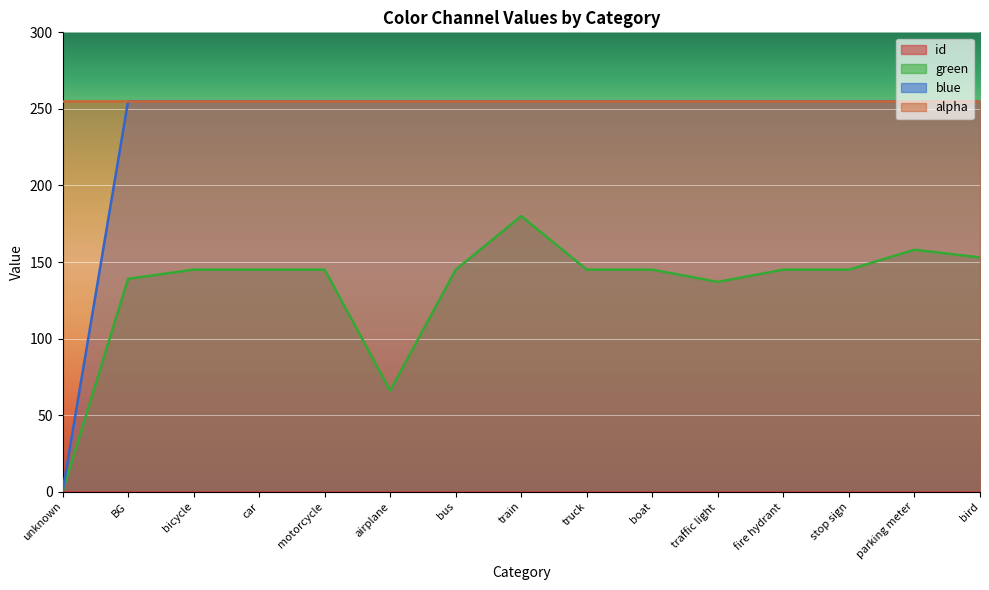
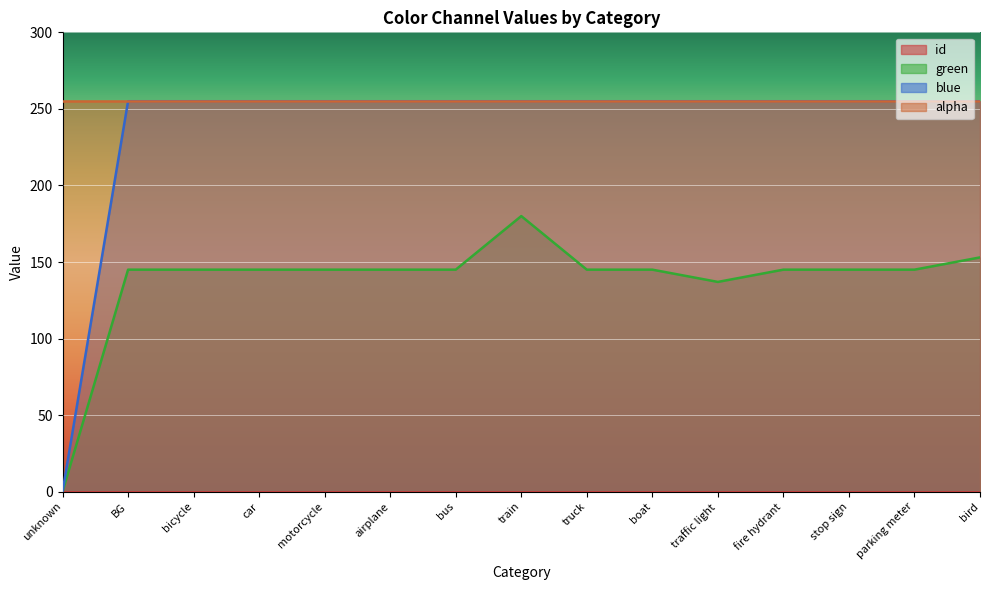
  {
    "green": {
-     "BG": 139,
+     "BG": 145,
      "bicycle": 145,
      "car": 145,
      "motorcycle": 145,
-     "airplane": 66,
+     "airplane": 145,
      "bus": 145,
      "train": 180,
      "truck": 145,
      "boat": 145,
      "traffic light": 137,
      "fire hydrant": 145,
      "stop sign": 145,
-     "parking meter": 158,
+     "parking meter": 145,
      "bird": 153
    }
  }
